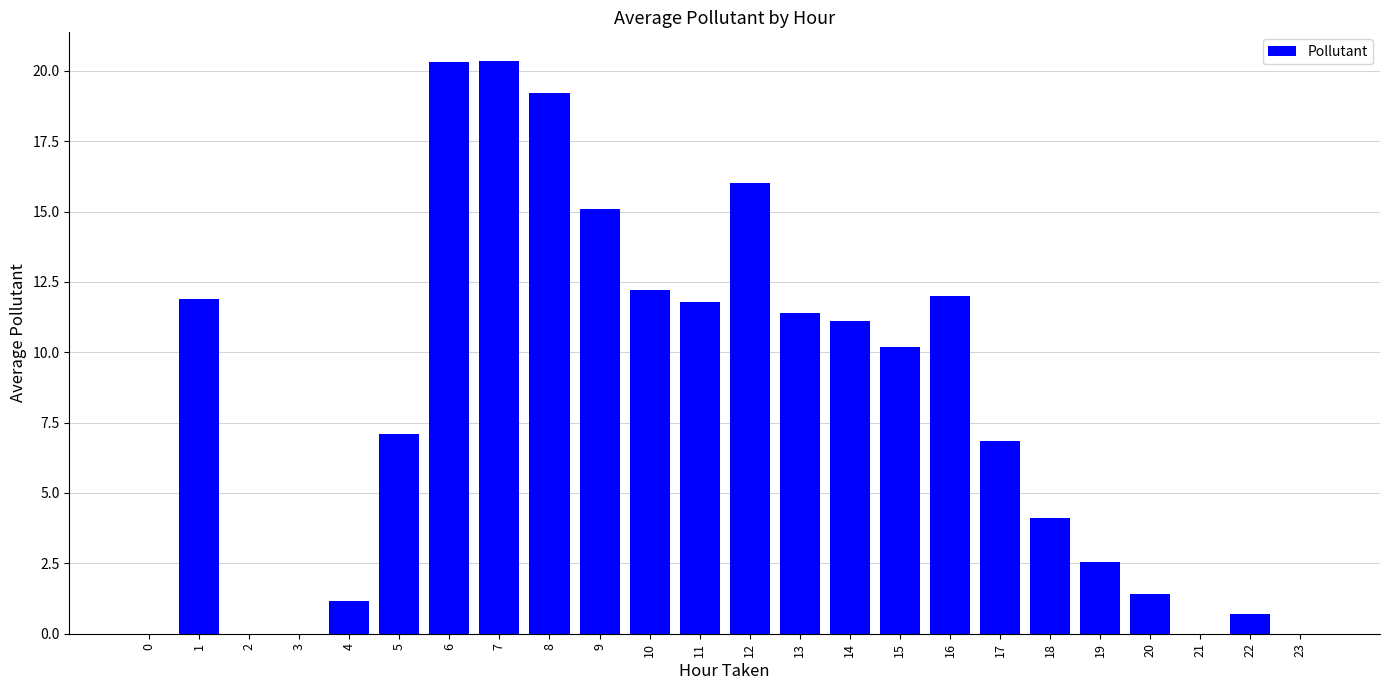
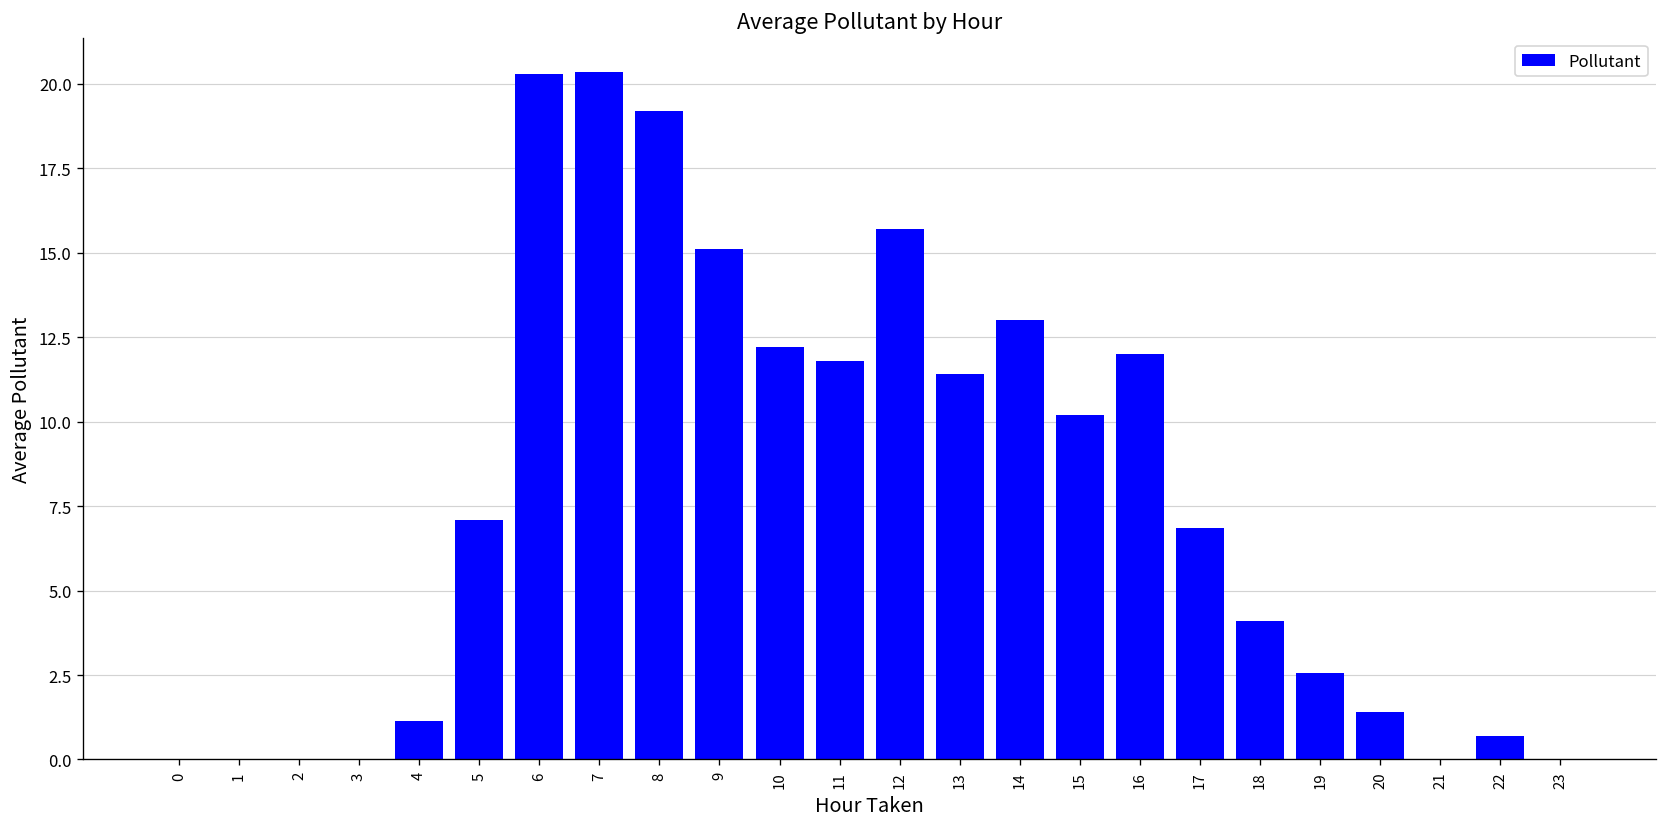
  {
    "0": 0.0,
-   "1": 11.9,
+   "1": 0.0,
    "2": 0.0,
    "3": 0.0,
    "4": 1.2,
    "5": 7.1,
    "6": 20.3,
    "7": 20.4,
    "8": 19.2,
    "9": 15.1,
    "10": 12.2,
    "11": 11.8,
-   "12": 16.0,
+   "12": 15.7,
    "13": 11.4,
-   "14": 11.1,
+   "14": 13.0,
    "15": 10.2,
    "16": 12.0,
    "17": 6.9,
    "18": 4.1,
    "19": 2.6,
    "20": 1.4,
    "21": 0.0,
    "22": 0.7,
    "23": 0.0
  }
